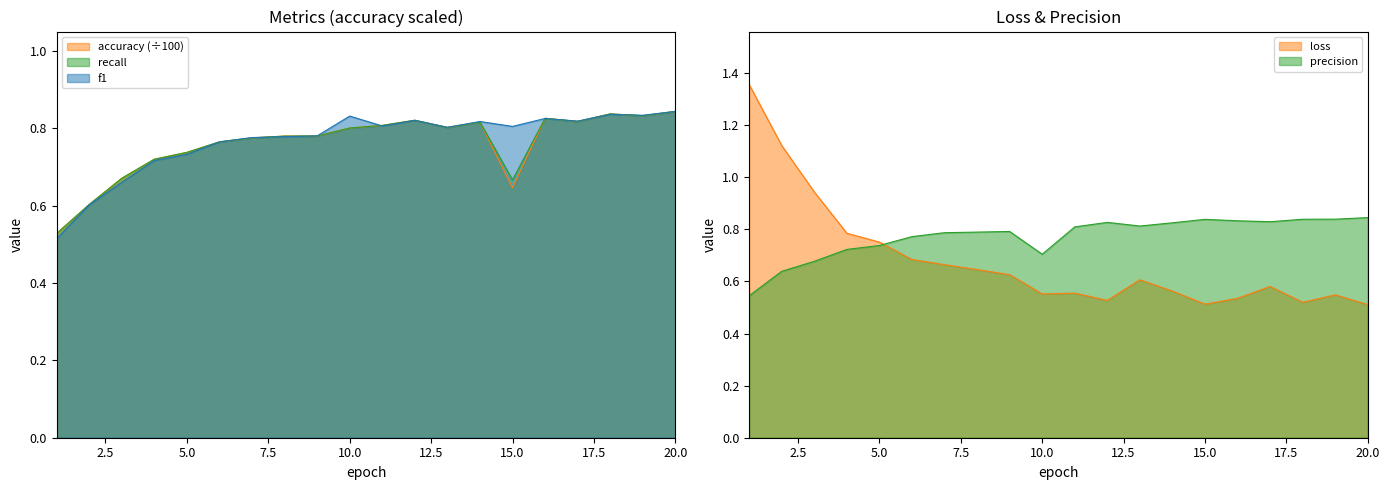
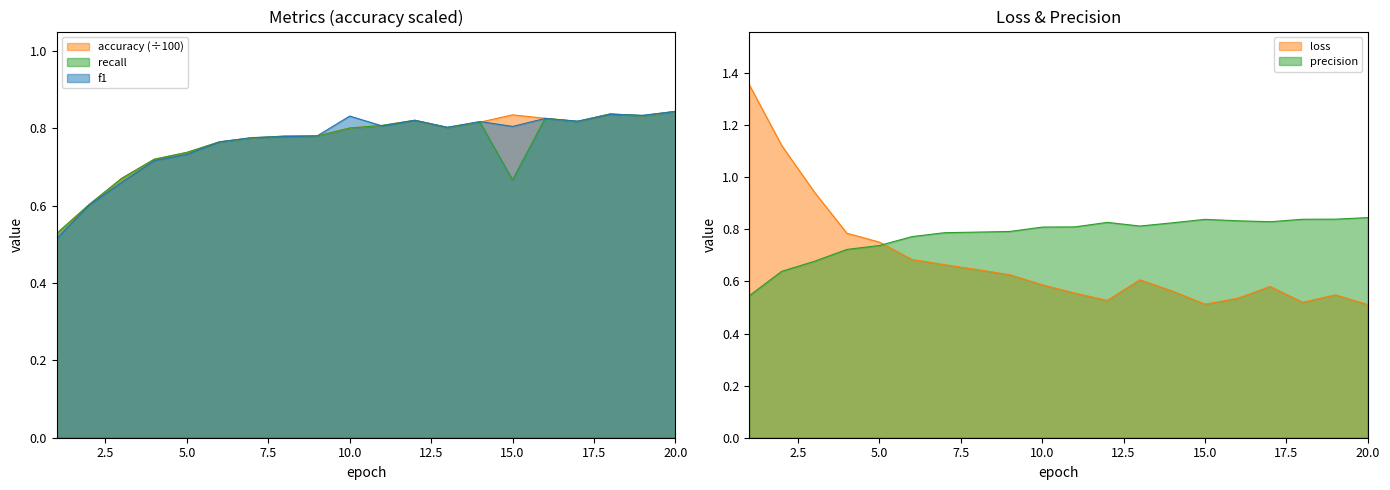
  {
    "Metrics (accuracy scaled)": {
      "accuracy (÷100)": {
-       "15.0": 0.65
+       "15.0": 0.83
      },
      "recall": {
        "15.0": 0.67
      },
      "f1": {
        "10.0": 0.83,
        "15.0": 0.80
      }
    },
    "Loss & Precision": {
      "loss": {
        "5.0": 0.75,
-       "10.0": 0.55,
+       "10.0": 0.59,
        "15.0": 0.51,
        "20.0": 0.51
      },
      "precision": {
        "5.0": 0.74,
-       "10.0": 0.70,
+       "10.0": 0.81,
        "15.0": 0.84,
        "20.0": 0.85
      }
    }
  }
